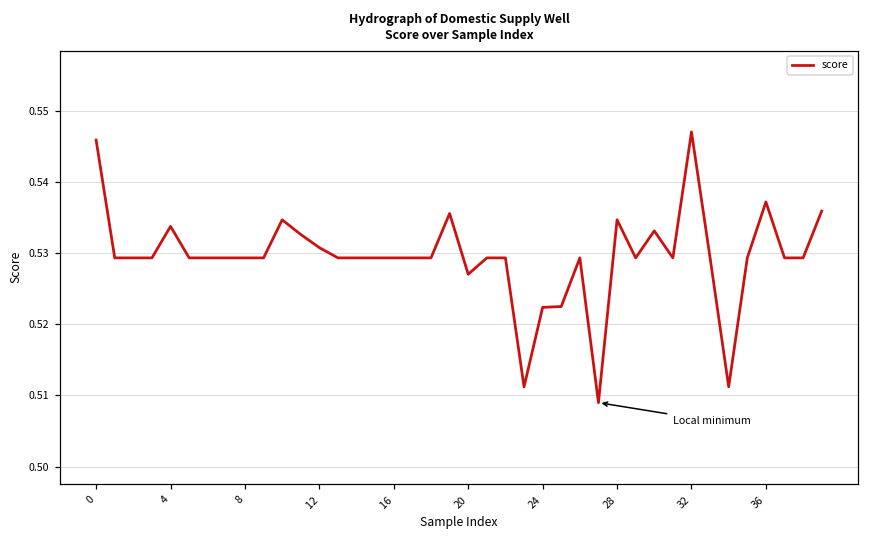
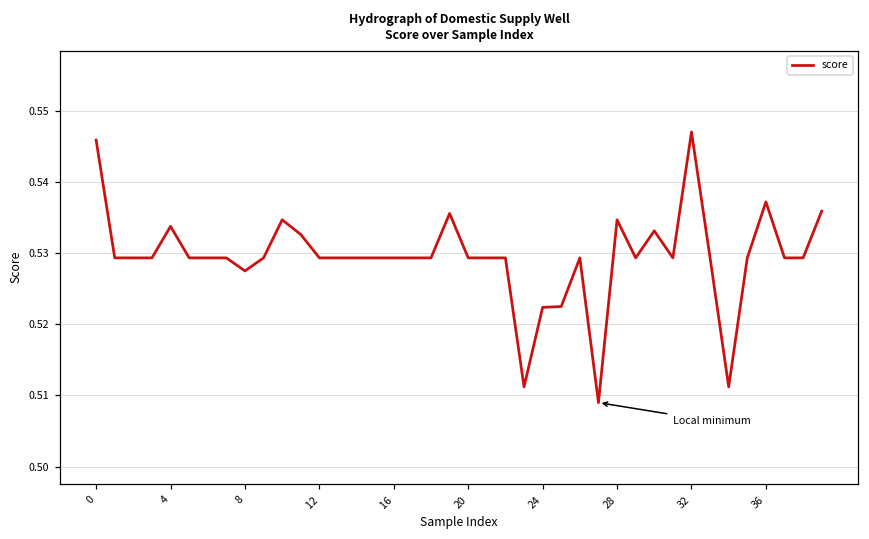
  {
    "0": 0.546,
    "4": 0.534,
-   "8": 0.529,
-   "12": 0.531,
+   "8": 0.528,
+   "12": 0.529,
    "16": 0.529,
-   "20": 0.527,
+   "20": 0.529,
    "24": 0.522,
    "28": 0.535,
    "32": 0.547,
    "36": 0.537
  }
